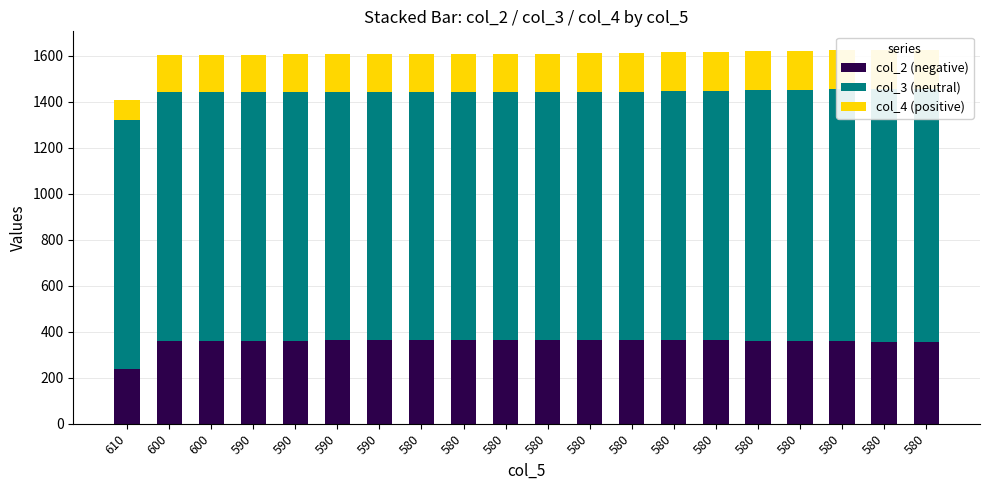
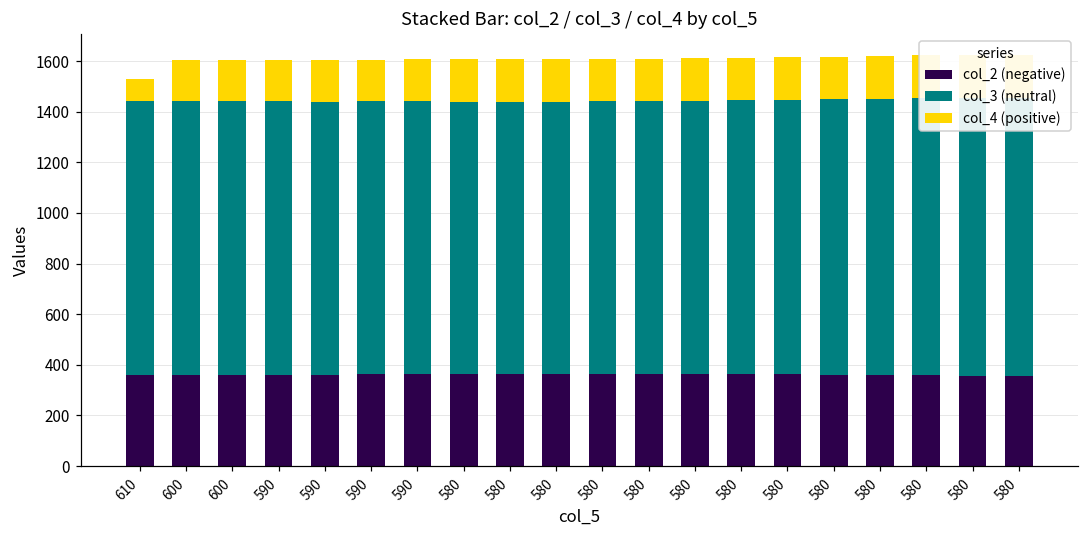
  {
    "col_2 (negative)": {
-     "610": 240
+     "610": 360
    },
    "col_3 (neutral)": {
      "610": 1080
    },
    "col_4 (positive)": {
      "610": 90
    }
  }
